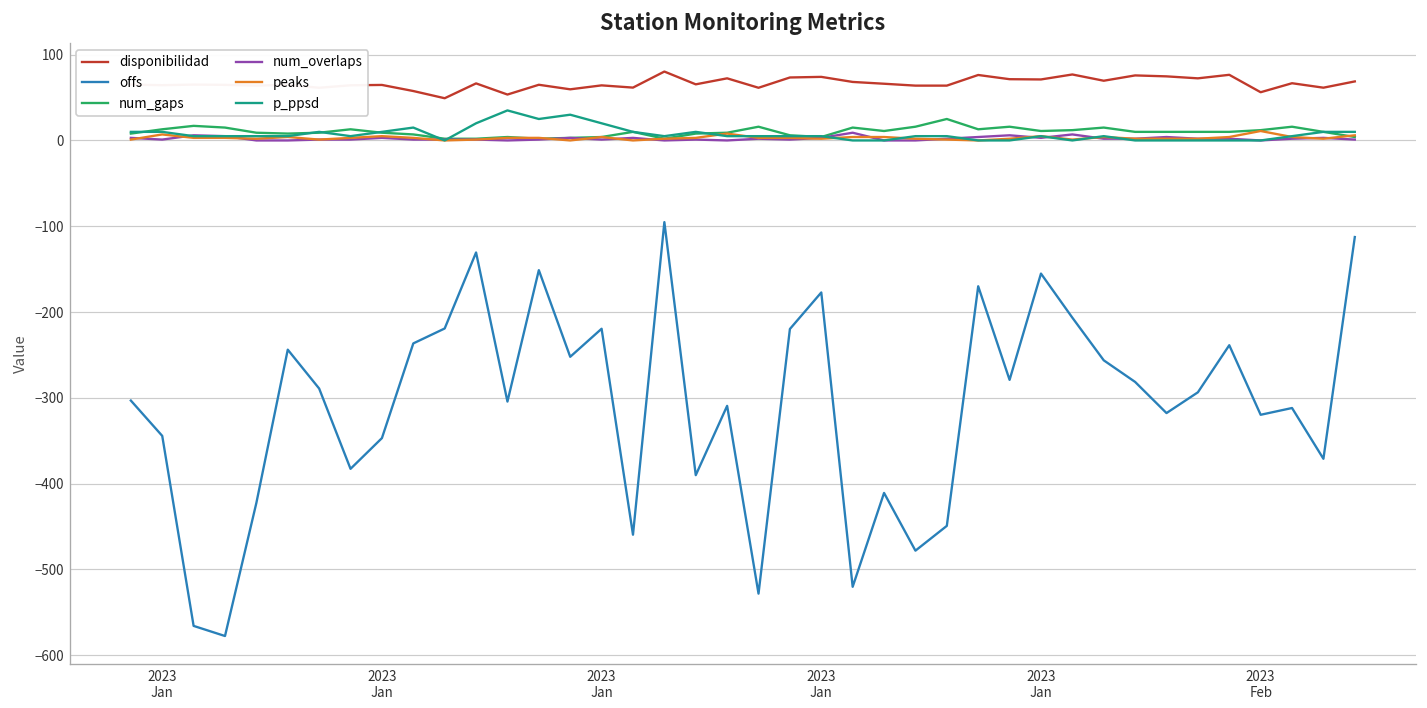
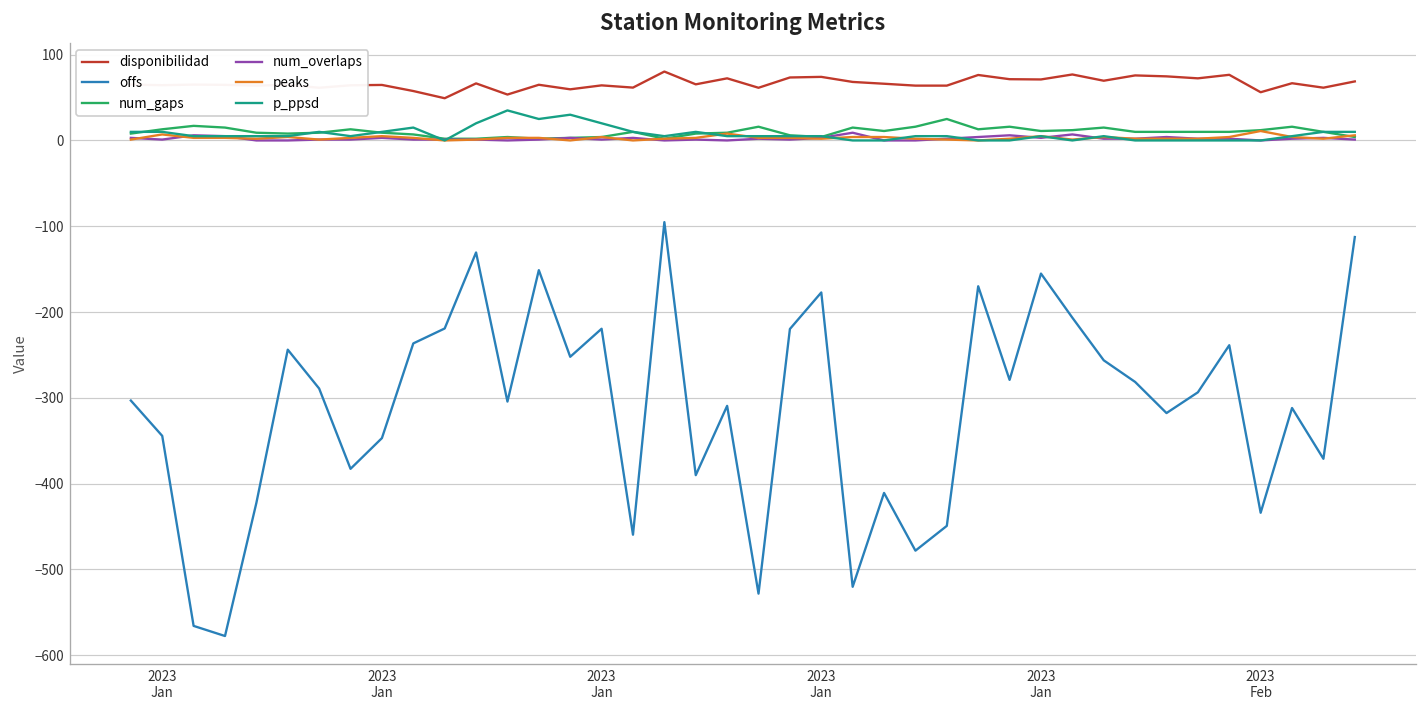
  {
    "disponibilidad": {
      "2023 Feb": 60
    },
    "offs": {
-     "2023 Feb": -320
+     "2023 Feb": -430
    }
  }
